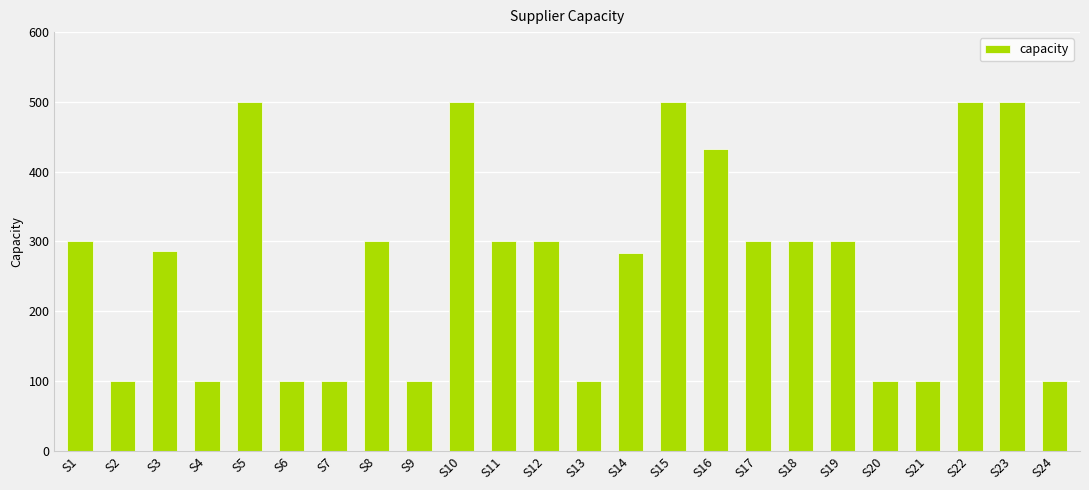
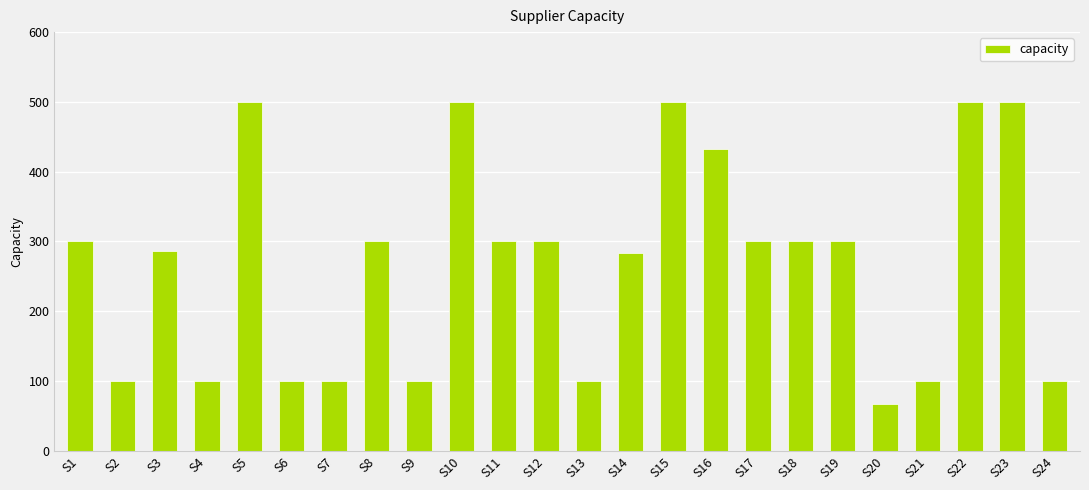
  {
    "S1": 300,
    "S2": 100,
    "S3": 290,
    "S4": 100,
    "S5": 500,
    "S6": 100,
    "S7": 100,
    "S8": 300,
    "S9": 100,
    "S10": 500,
    "S11": 300,
    "S12": 300,
    "S13": 100,
    "S14": 280,
    "S15": 500,
    "S16": 430,
    "S17": 300,
    "S18": 300,
    "S19": 300,
-   "S20": 100,
+   "S20": 70,
    "S21": 100,
    "S22": 500,
    "S23": 500,
    "S24": 100
  }
